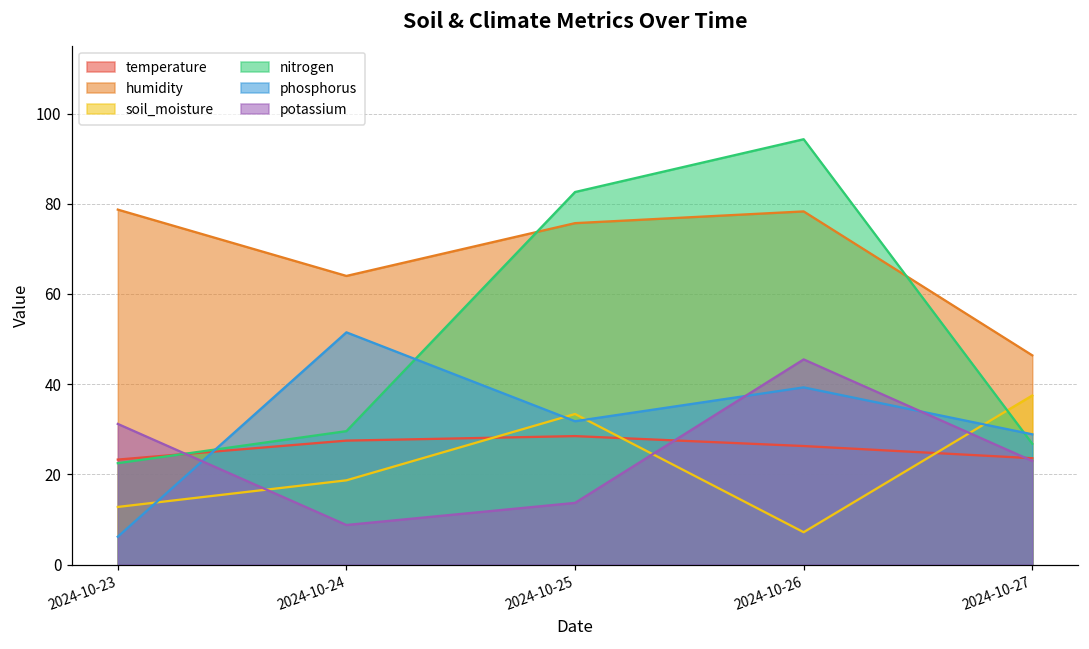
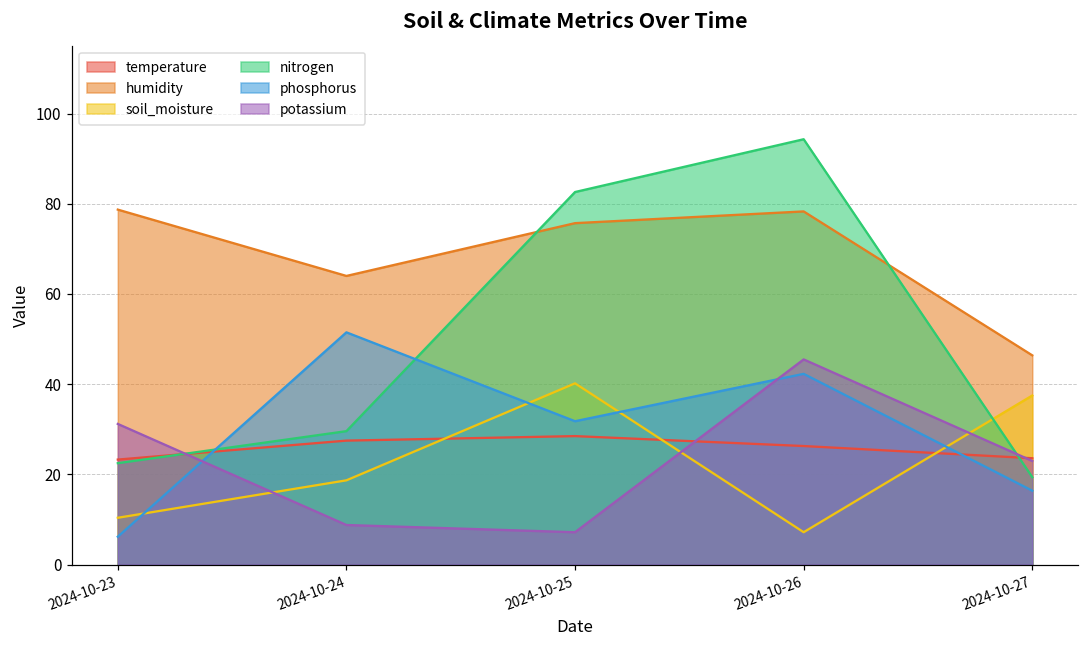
  {
    "soil_moisture": {
-     "2024-10-23": 13,
+     "2024-10-23": 10,
      "2024-10-24": 19,
-     "2024-10-25": 33,
+     "2024-10-25": 40,
      "2024-10-26": 7,
      "2024-10-27": 38
    },
    "nitrogen": {
      "2024-10-23": 23,
      "2024-10-24": 30,
      "2024-10-25": 83,
      "2024-10-26": 94,
-     "2024-10-27": 27
+     "2024-10-27": 19
    },
    "phosphorus": {
      "2024-10-23": 6,
      "2024-10-24": 52,
      "2024-10-25": 32,
-     "2024-10-26": 39,
-     "2024-10-27": 29
+     "2024-10-26": 42,
+     "2024-10-27": 16
    },
    "potassium": {
      "2024-10-23": 31,
      "2024-10-24": 9,
-     "2024-10-25": 14,
+     "2024-10-25": 7,
      "2024-10-26": 46
    }
  }
